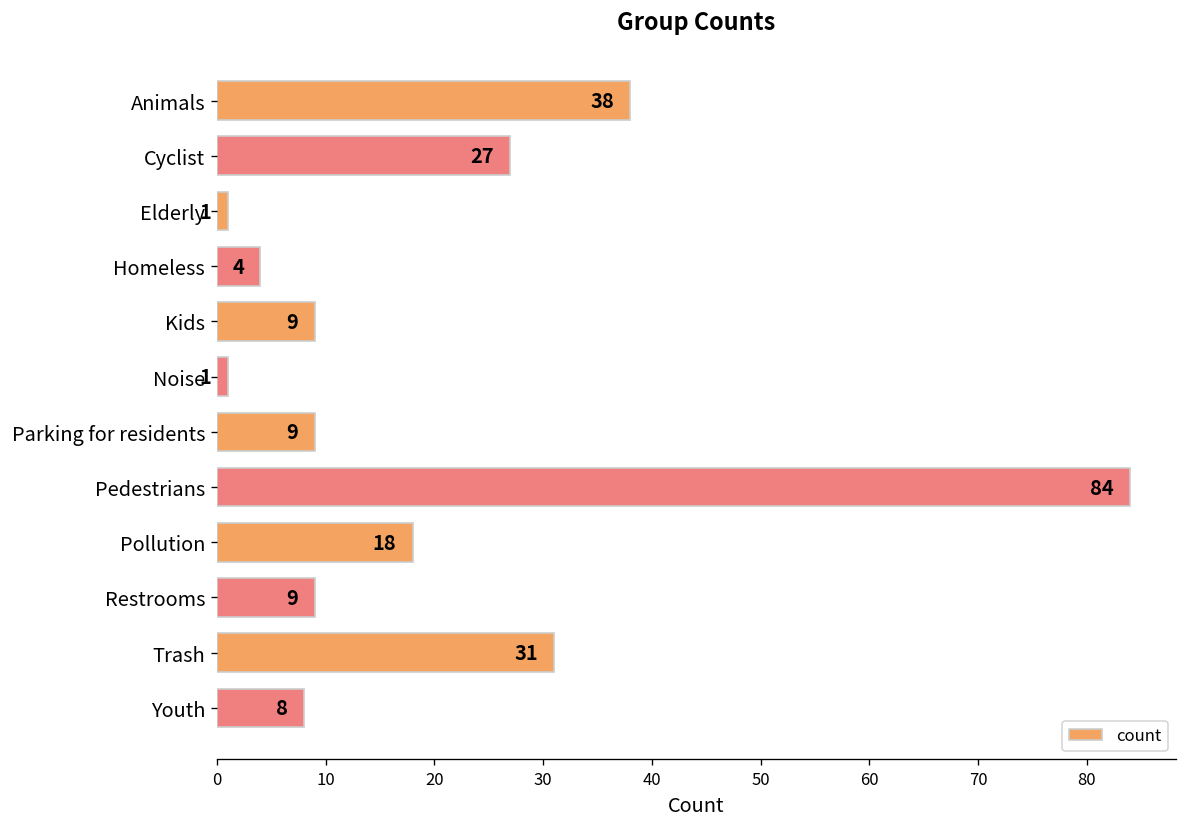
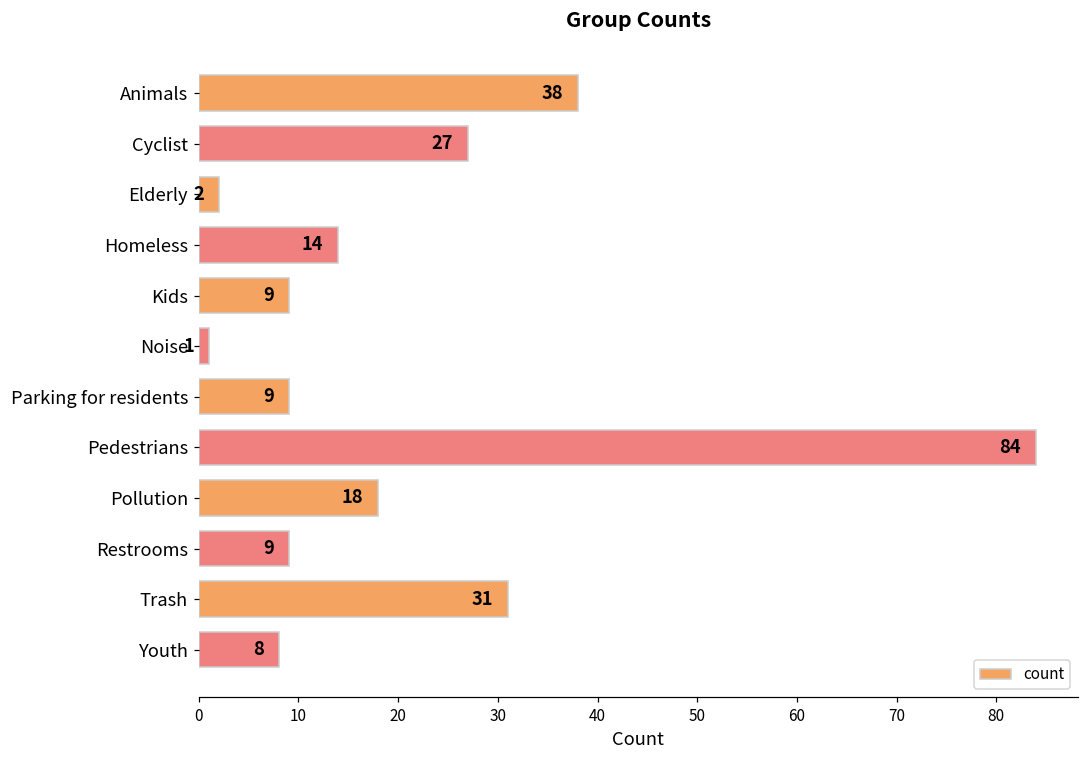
  {
    "Animals": 38,
    "Cyclist": 27,
-   "Elderly": 1,
-   "Homeless": 4,
+   "Elderly": 2,
+   "Homeless": 14,
    "Kids": 9,
    "Noise": 1,
    "Parking for residents": 9,
    "Pedestrians": 84,
    "Pollution": 18,
    "Restrooms": 9,
    "Trash": 31,
    "Youth": 8
  }
